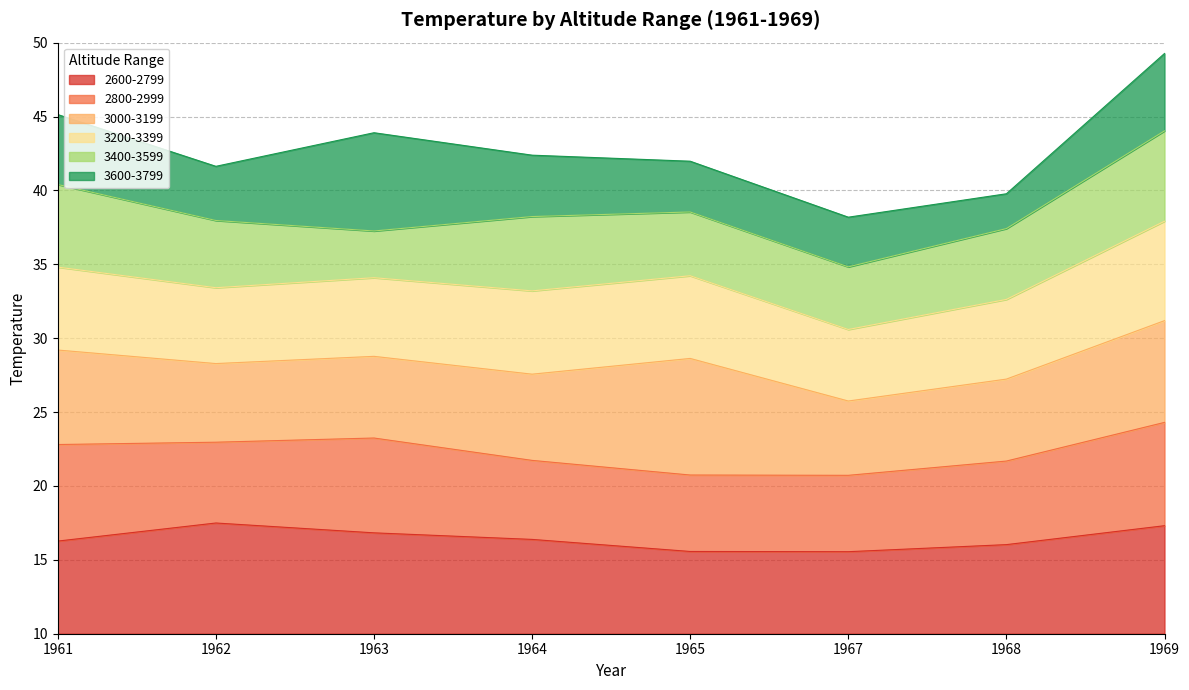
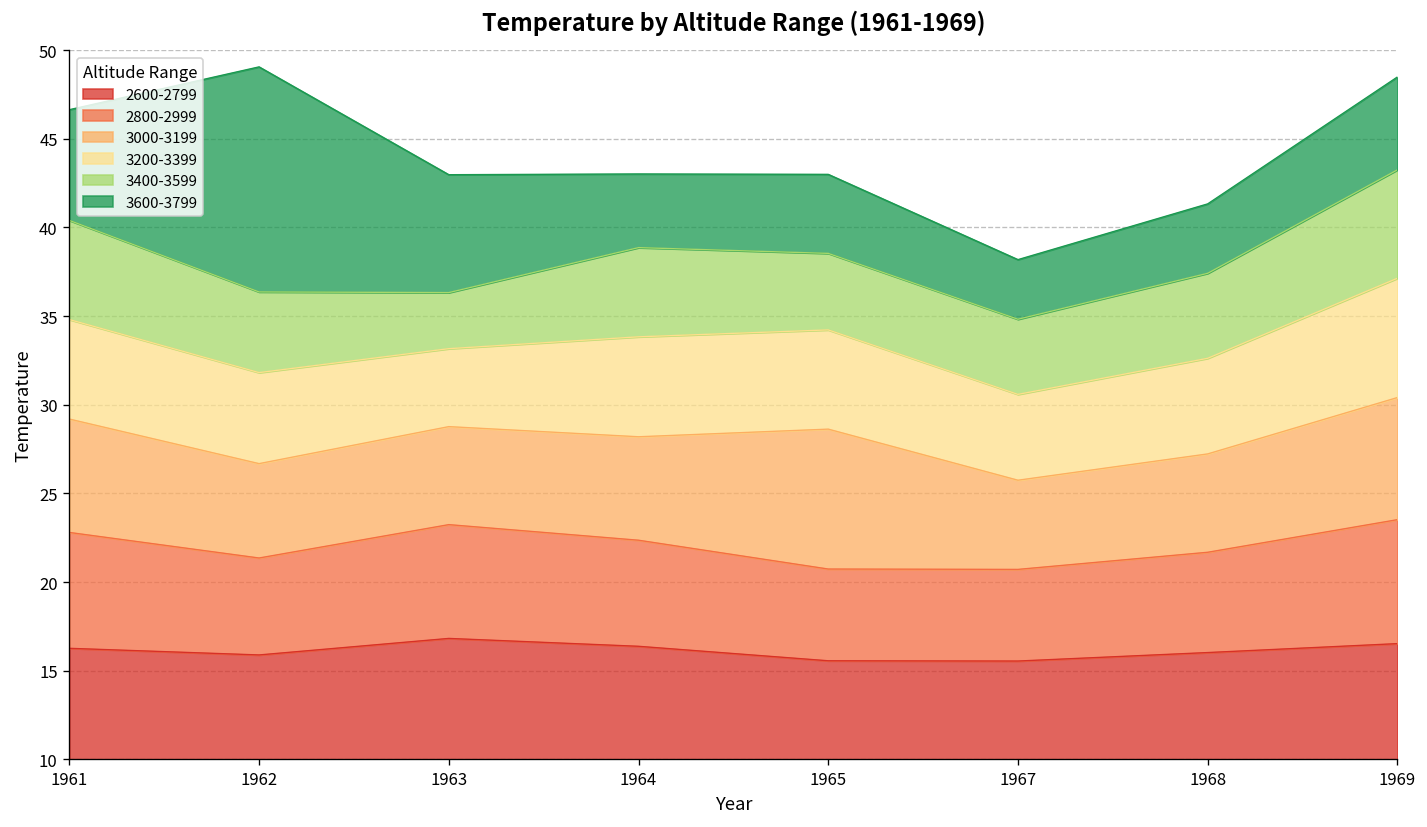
  {
    "2600-2799": {
      "1961": 16.3,
-     "1962": 17.5,
+     "1962": 15.9,
      "1963": 16.8,
      "1964": 16.4,
      "1965": 15.6,
      "1967": 15.6,
      "1968": 16.0,
-     "1969": 17.3
+     "1969": 16.5
    },
    "2800-2999": {
      "1962": 5.5,
-     "1964": 5.3,
+     "1964": 6.0,
      "1969": 7.0
    },
    "3000-3199": {
      "1962": 5.3,
      "1964": 5.8,
      "1969": 6.9
    },
    "3200-3399": {
      "1962": 5.1,
-     "1963": 5.3,
+     "1963": 4.4,
      "1964": 5.6,
      "1969": 6.7
    },
    "3400-3599": {
      "1962": 4.5,
      "1963": 3.2,
      "1964": 5.0,
      "1969": 6.1
    },
    "3600-3799": {
-     "1961": 4.7,
-     "1962": 3.7,
+     "1961": 6.2,
+     "1962": 12.7,
      "1963": 6.6,
      "1964": 4.2,
-     "1965": 3.4,
-     "1968": 2.4,
+     "1965": 4.5,
+     "1968": 3.9,
      "1969": 5.2
    }
  }
